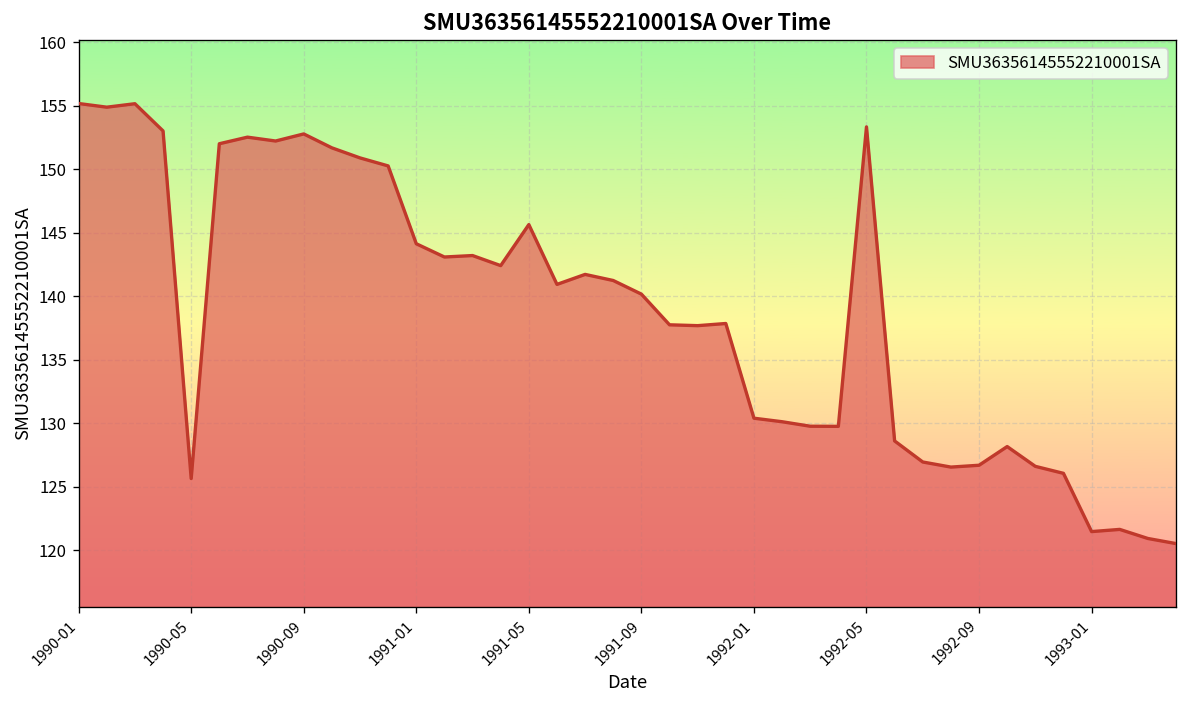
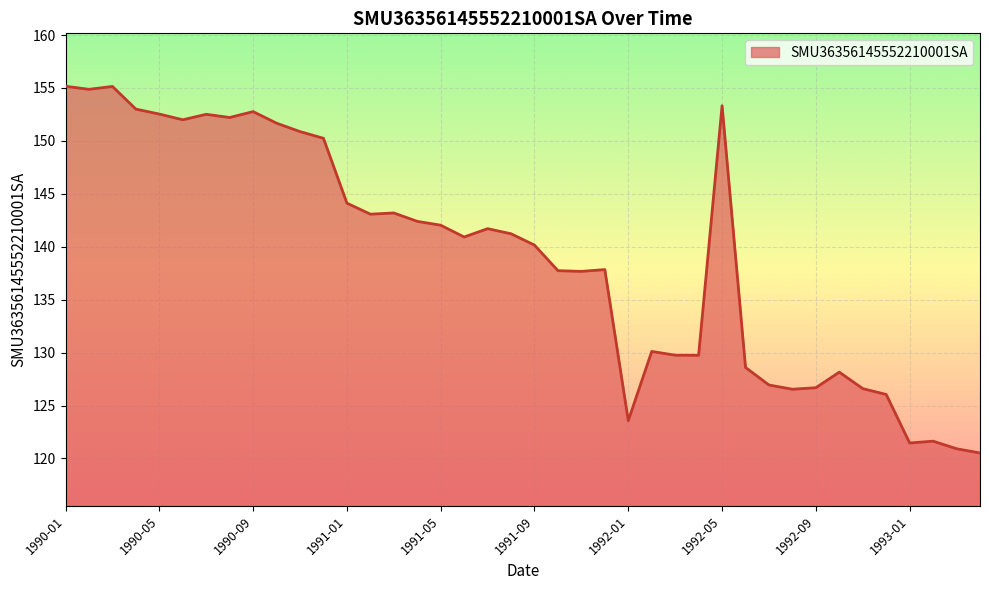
  {
    "1990-01": 155.2,
-   "1990-05": 125.6,
+   "1990-05": 152.5,
    "1990-09": 152.8,
    "1991-01": 144.1,
-   "1991-05": 145.6,
+   "1991-05": 142.0,
    "1991-09": 140.2,
-   "1992-01": 130.4,
+   "1992-01": 123.6,
    "1992-05": 153.3,
    "1992-09": 126.7,
    "1993-01": 121.5
  }
